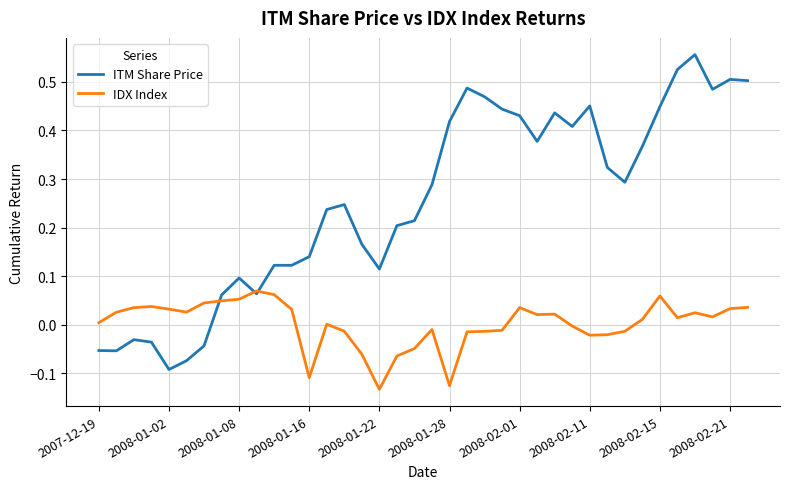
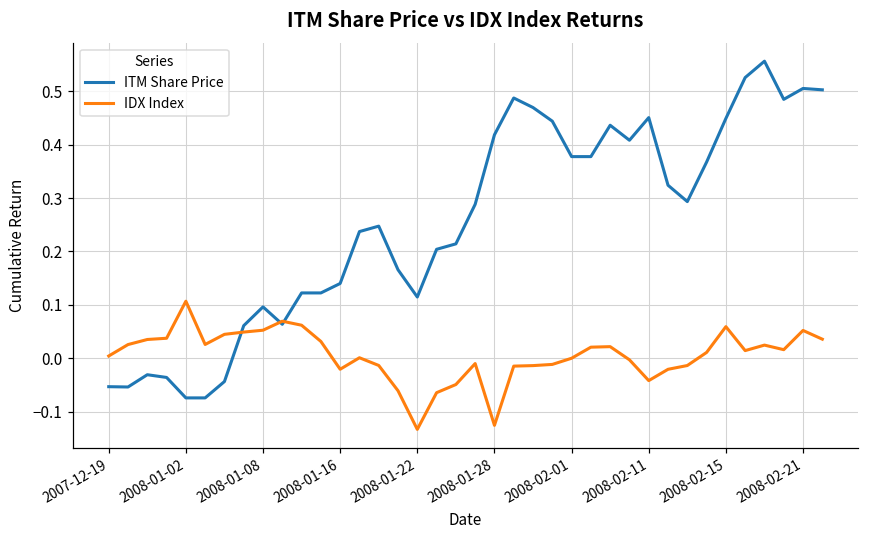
  {
    "ITM Share Price": {
      "2007-12-19": -0.05,
-     "2008-01-02": -0.09,
+     "2008-01-02": -0.07,
      "2008-01-08": 0.10,
      "2008-01-16": 0.14,
      "2008-01-22": 0.11,
      "2008-01-28": 0.42,
-     "2008-02-01": 0.43,
+     "2008-02-01": 0.38,
      "2008-02-11": 0.45,
      "2008-02-15": 0.45,
      "2008-02-21": 0.51
    },
    "IDX Index": {
      "2007-12-19": 0.00,
-     "2008-01-02": 0.03,
+     "2008-01-02": 0.11,
      "2008-01-08": 0.05,
-     "2008-01-16": -0.11,
+     "2008-01-16": -0.02,
      "2008-01-22": -0.13,
      "2008-01-28": -0.13,
-     "2008-02-01": 0.04,
-     "2008-02-11": -0.02,
+     "2008-02-01": 0.00,
+     "2008-02-11": -0.04,
      "2008-02-15": 0.06,
-     "2008-02-21": 0.03
+     "2008-02-21": 0.05
    }
  }
